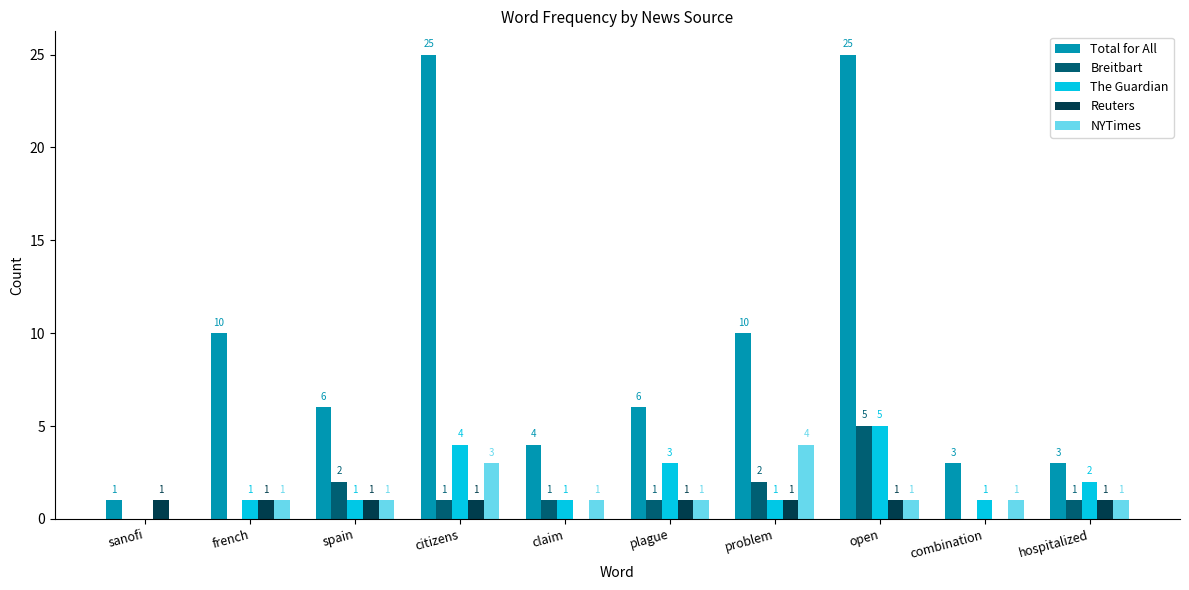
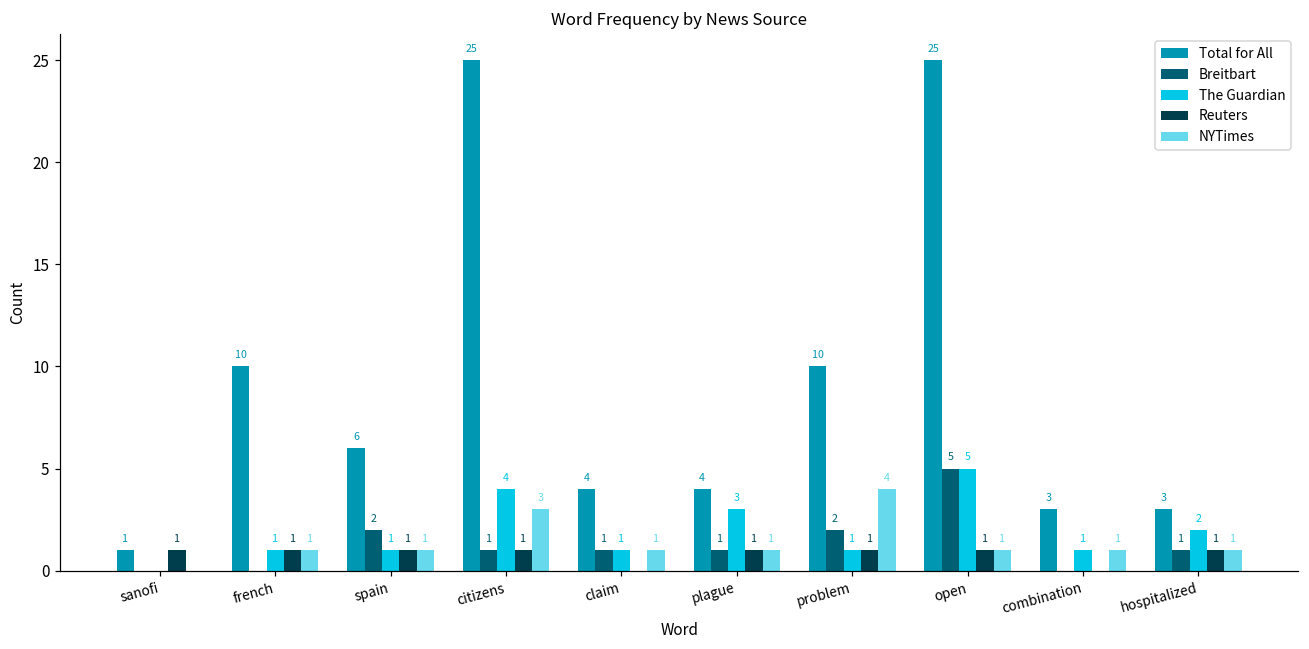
  {
    "Total for All": {
      "sanofi": 1,
      "french": 10,
      "spain": 6,
      "citizens": 25,
      "claim": 4,
-     "plague": 6,
+     "plague": 4,
      "problem": 10,
      "open": 25,
      "combination": 3,
      "hospitalized": 3
    },
    "The Guardian": {
      "french": 1,
      "spain": 1,
      "citizens": 4,
      "claim": 1,
      "plague": 3,
      "problem": 1,
      "open": 5,
      "combination": 1,
      "hospitalized": 2
    },
    "NYTimes": {
      "french": 1,
      "spain": 1,
      "citizens": 3,
      "claim": 1,
      "plague": 1,
      "problem": 4,
      "open": 1,
      "combination": 1,
      "hospitalized": 1
    }
  }
